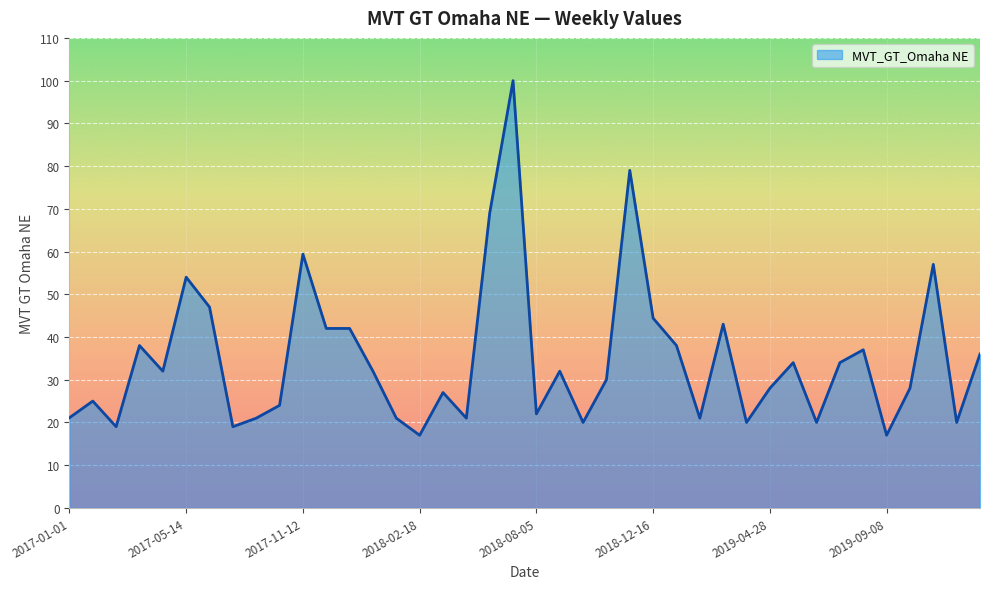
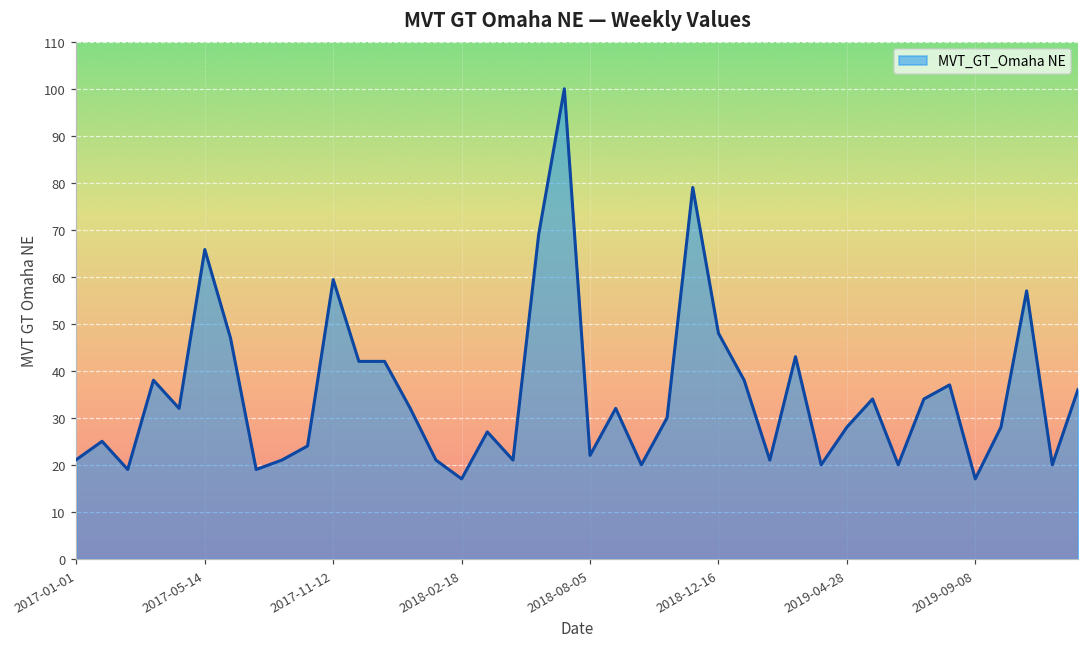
  {
    "2017-01-01": 21,
-   "2017-05-14": 54,
+   "2017-05-14": 66,
    "2017-11-12": 59,
    "2018-02-18": 17,
    "2018-08-05": 22,
-   "2018-12-16": 44,
+   "2018-12-16": 48,
    "2019-04-28": 28,
    "2019-09-08": 17
  }
